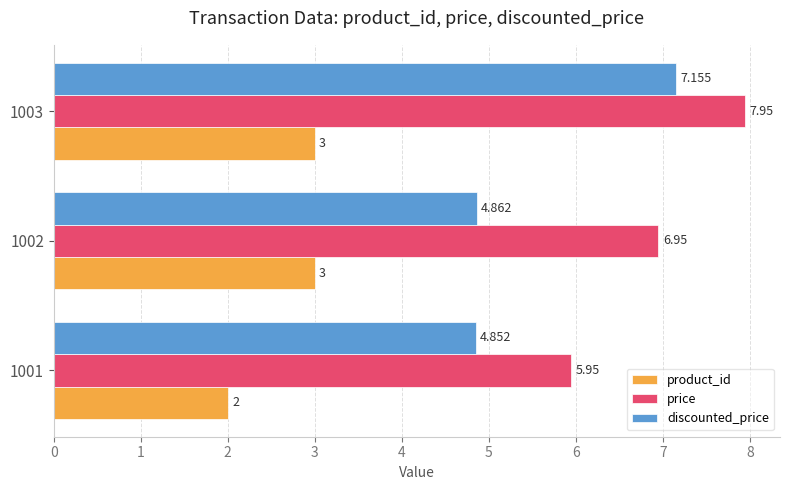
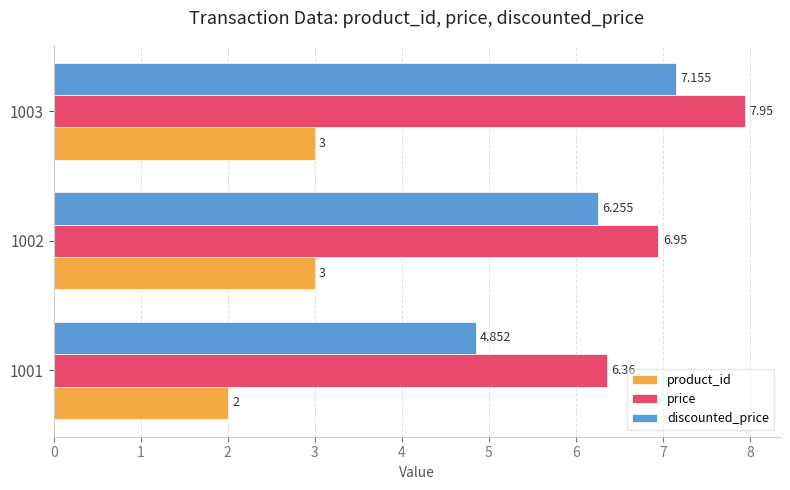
  {
    "product_id": {
      "1003": 3,
      "1002": 3,
      "1001": 2
    },
    "price": {
-     "1001": 6.0
+     "1001": 6.4
    },
    "discounted_price": {
      "1003": 7.155,
-     "1002": 4.862,
+     "1002": 6.255,
      "1001": 4.852
    }
  }
